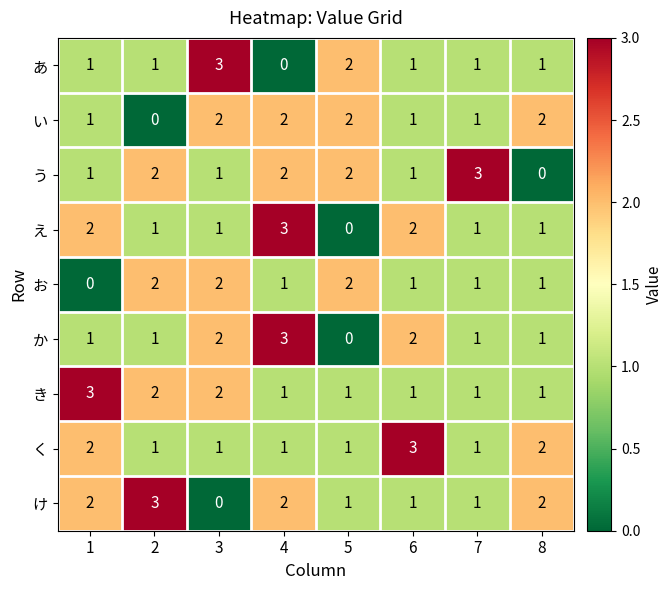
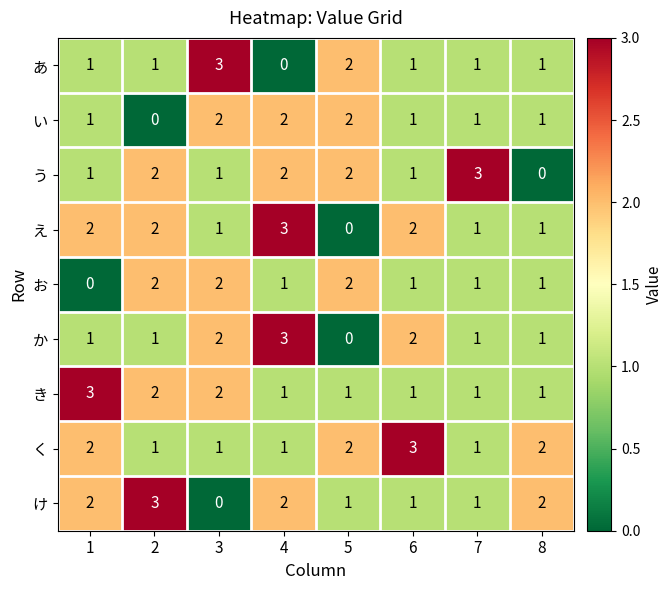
  {
    "あ": {
      "1": 1,
      "2": 1,
      "3": 3,
      "4": 0,
      "5": 2,
      "6": 1,
      "7": 1,
      "8": 1
    },
    "い": {
      "1": 1,
      "2": 0,
      "3": 2,
      "4": 2,
      "5": 2,
      "6": 1,
      "7": 1,
-     "8": 2
+     "8": 1
    },
    "う": {
      "1": 1,
      "2": 2,
      "3": 1,
      "4": 2,
      "5": 2,
      "6": 1,
      "7": 3,
      "8": 0
    },
    "え": {
      "1": 2,
-     "2": 1,
+     "2": 2,
      "3": 1,
      "4": 3,
      "5": 0,
      "6": 2,
      "7": 1,
      "8": 1
    },
    "お": {
      "1": 0,
      "2": 2,
      "3": 2,
      "4": 1,
      "5": 2,
      "6": 1,
      "7": 1,
      "8": 1
    },
    "か": {
      "1": 1,
      "2": 1,
      "3": 2,
      "4": 3,
      "5": 0,
      "6": 2,
      "7": 1,
      "8": 1
    },
    "き": {
      "1": 3,
      "2": 2,
      "3": 2,
      "4": 1,
      "5": 1,
      "6": 1,
      "7": 1,
      "8": 1
    },
    "く": {
      "1": 2,
      "2": 1,
      "3": 1,
      "4": 1,
-     "5": 1,
+     "5": 2,
      "6": 3,
      "7": 1,
      "8": 2
    },
    "け": {
      "1": 2,
      "2": 3,
      "3": 0,
      "4": 2,
      "5": 1,
      "6": 1,
      "7": 1,
      "8": 2
    }
  }
